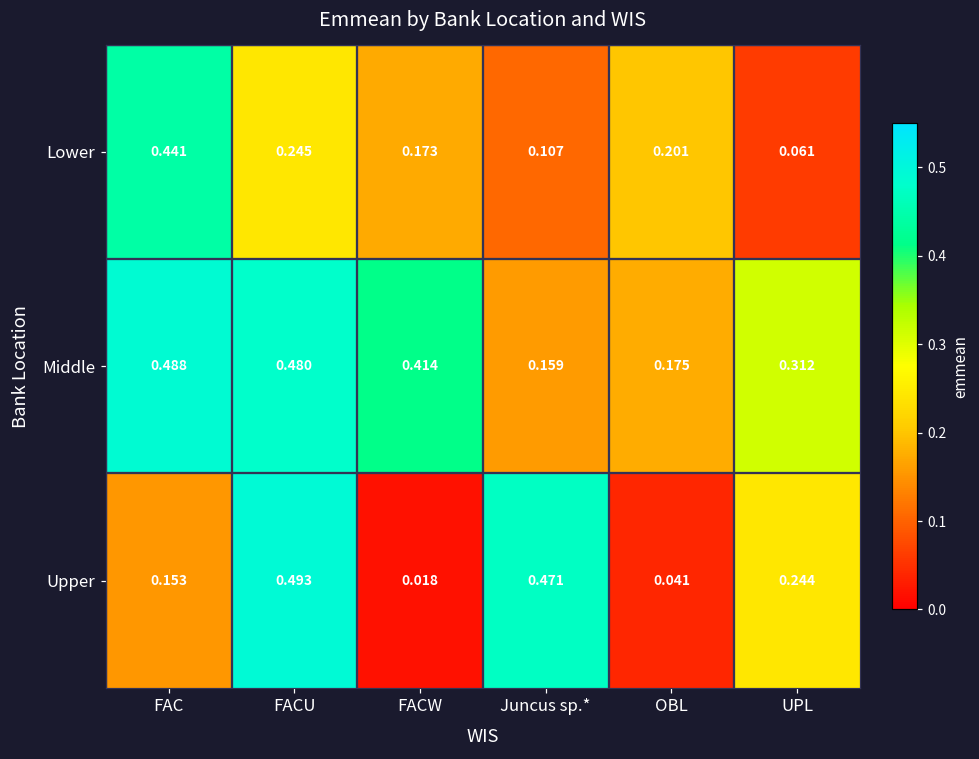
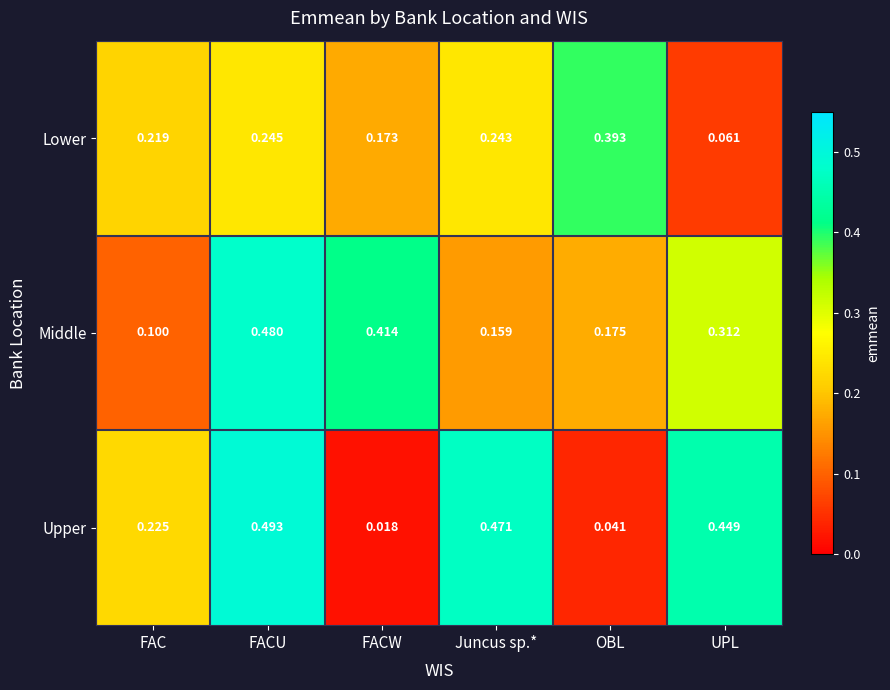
  {
    "Lower": {
-     "FAC": 0.441,
+     "FAC": 0.219,
      "FACU": 0.245,
      "FACW": 0.173,
-     "Juncus sp.*": 0.107,
-     "OBL": 0.201,
+     "Juncus sp.*": 0.243,
+     "OBL": 0.393,
      "UPL": 0.061
    },
    "Middle": {
-     "FAC": 0.488,
+     "FAC": 0.100,
      "FACU": 0.480,
      "FACW": 0.414,
      "Juncus sp.*": 0.159,
      "OBL": 0.175,
      "UPL": 0.312
    },
    "Upper": {
-     "FAC": 0.153,
+     "FAC": 0.225,
      "FACU": 0.493,
      "FACW": 0.018,
      "Juncus sp.*": 0.471,
      "OBL": 0.041,
-     "UPL": 0.244
+     "UPL": 0.449
    }
  }
